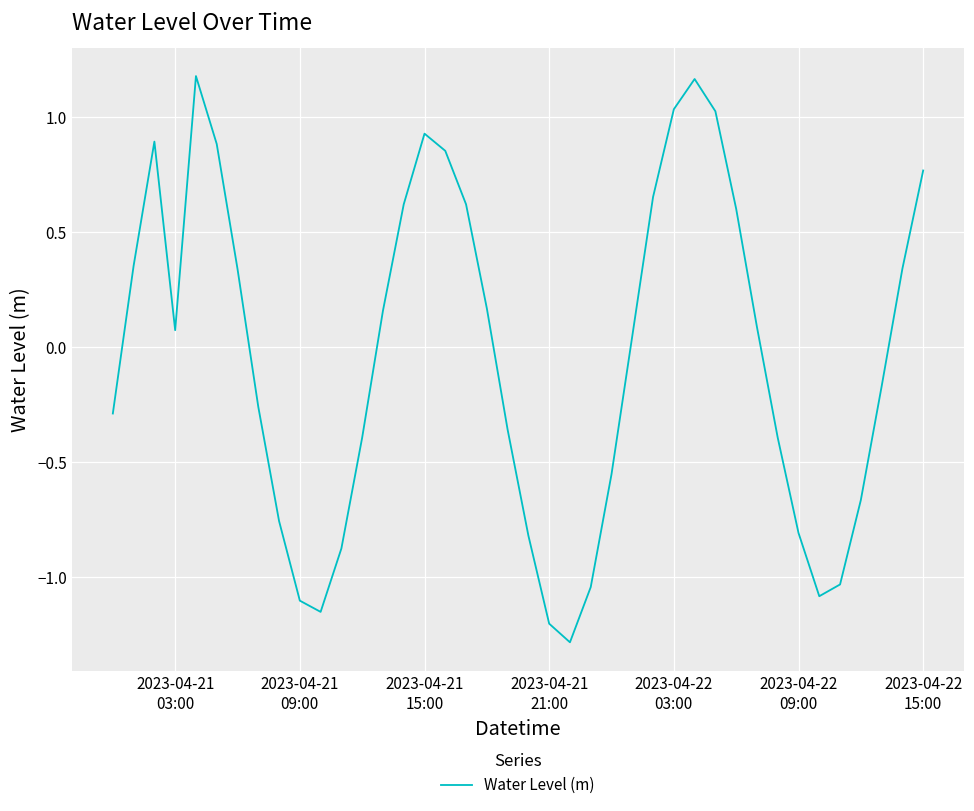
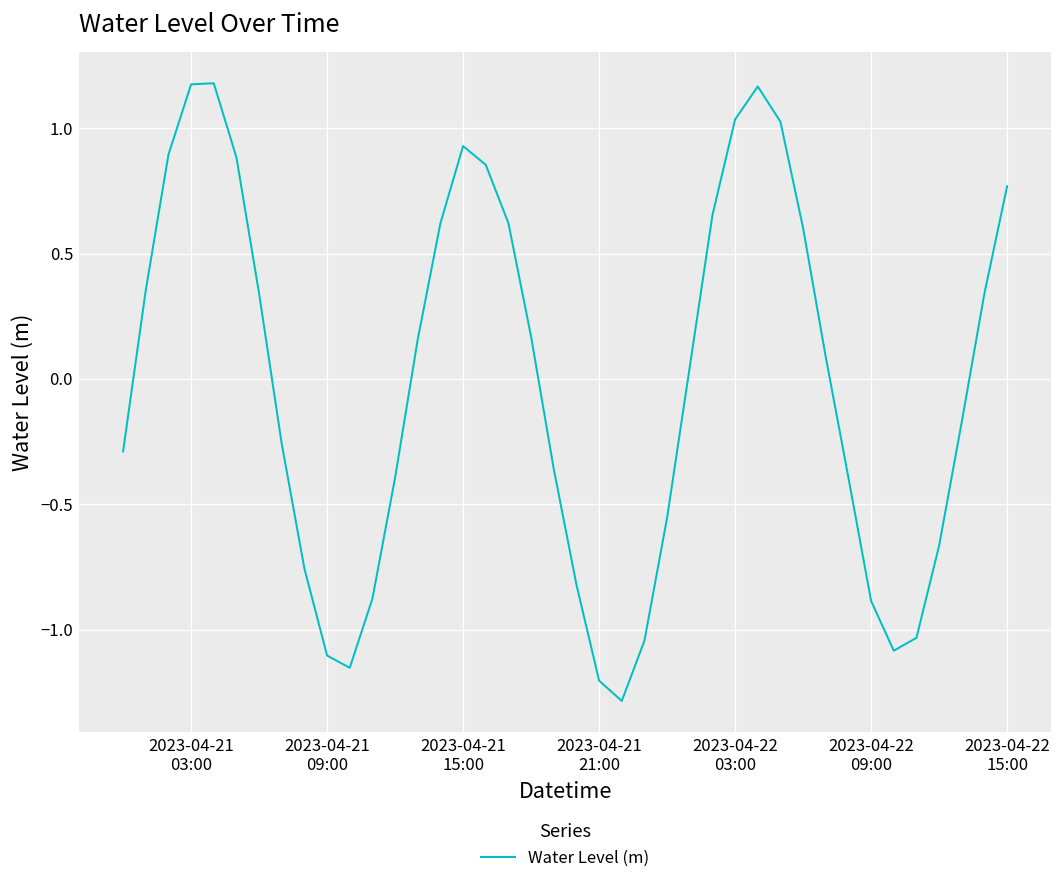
  {
-   "2023-04-21 03:00": 0.07,
+   "2023-04-21 03:00": 1.18,
    "2023-04-21 09:00": -1.10,
    "2023-04-21 15:00": 0.93,
    "2023-04-21 21:00": -1.20,
    "2023-04-22 03:00": 1.04,
-   "2023-04-22 09:00": -0.81,
+   "2023-04-22 09:00": -0.89,
    "2023-04-22 15:00": 0.77
  }
